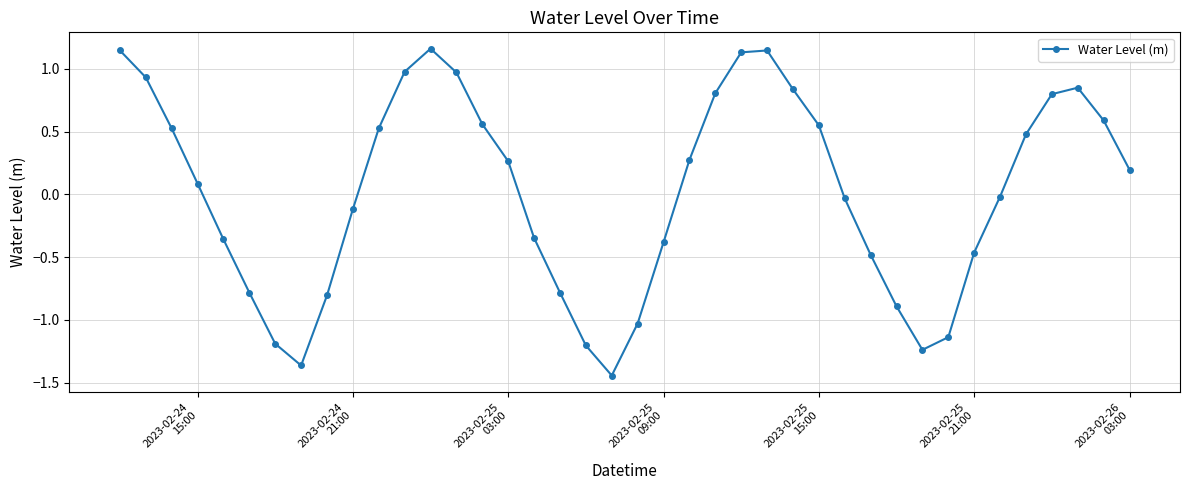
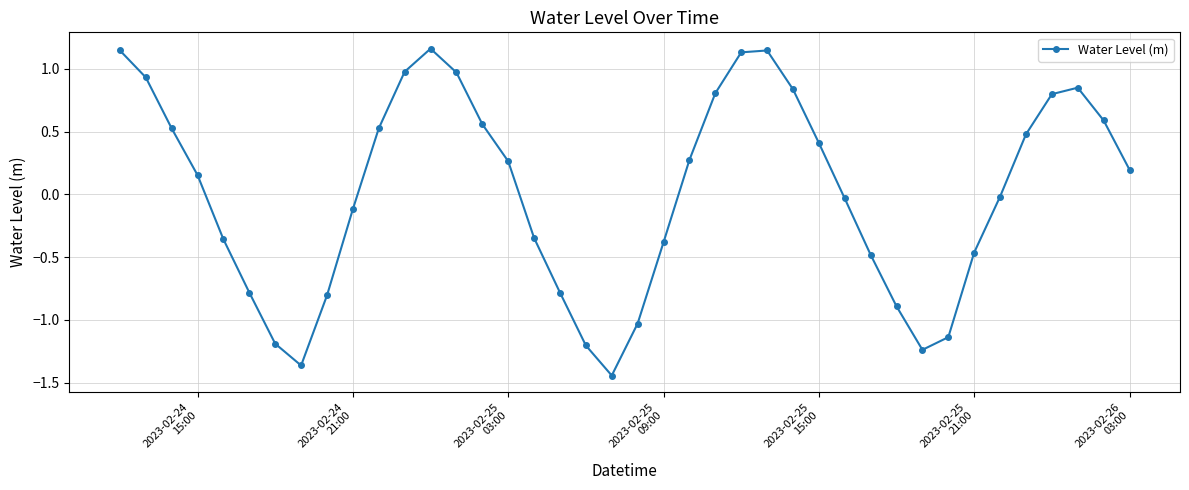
  {
-   "2023-02-24 15:00": 0.09,
+   "2023-02-24 15:00": 0.15,
    "2023-02-24 21:00": -0.12,
    "2023-02-25 03:00": 0.26,
    "2023-02-25 09:00": -0.38,
-   "2023-02-25 15:00": 0.55,
+   "2023-02-25 15:00": 0.41,
    "2023-02-25 21:00": -0.46,
    "2023-02-26 03:00": 0.20
  }
